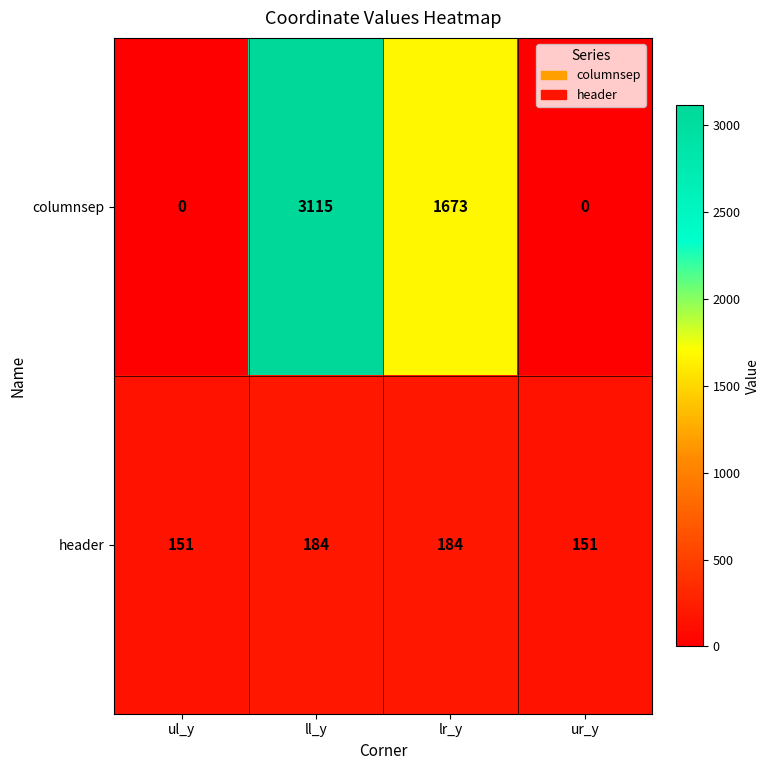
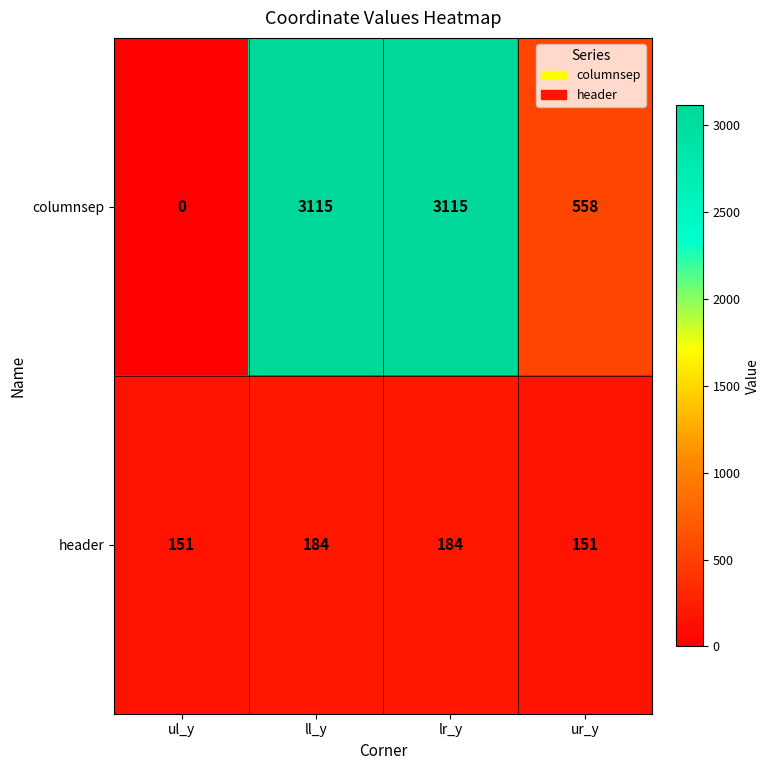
  {
    "columnsep": {
      "ul_y": 0,
      "ll_y": 3115,
-     "lr_y": 1673,
-     "ur_y": 0
+     "lr_y": 3115,
+     "ur_y": 558
    },
    "header": {
      "ul_y": 151,
      "ll_y": 184,
      "lr_y": 184,
      "ur_y": 151
    }
  }
